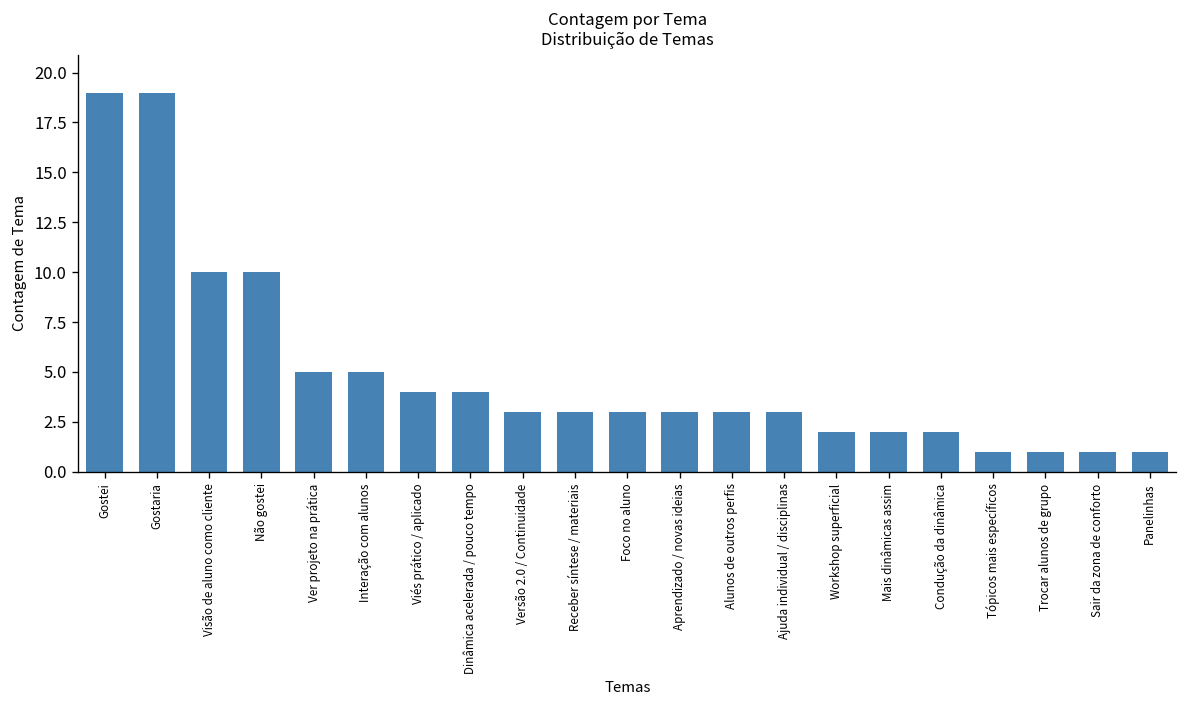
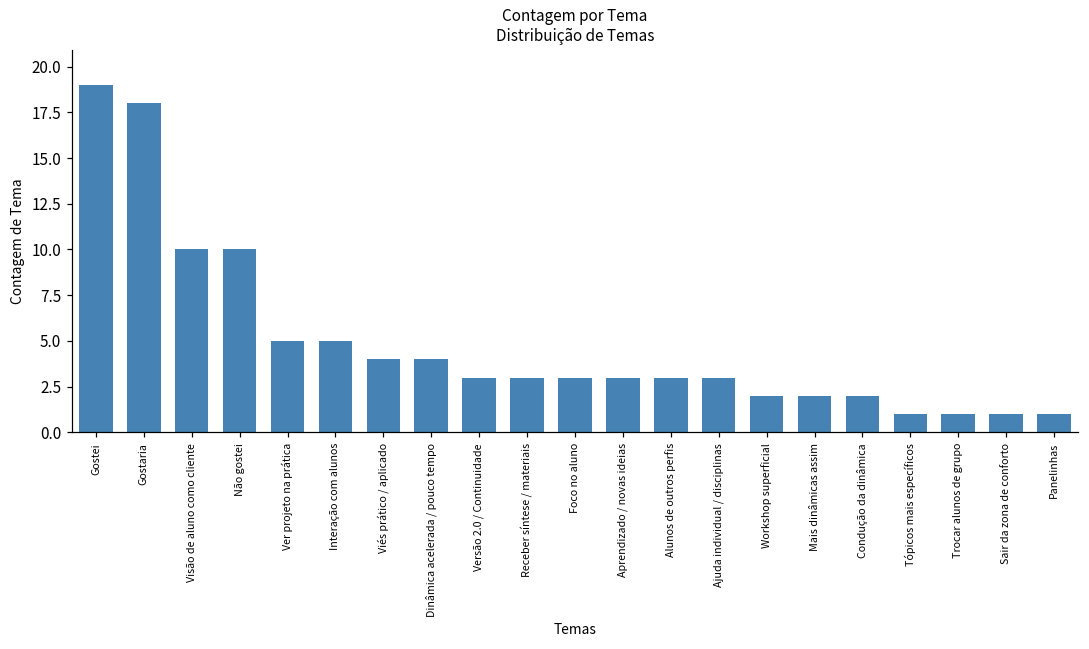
  {
    "Gostei": 19,
-   "Gostaria": 19,
+   "Gostaria": 18,
    "Visão de aluno como cliente": 10,
    "Não gostei": 10,
    "Ver projeto na prática": 5,
    "Interação com alunos": 5,
    "Viés prático / aplicado": 4,
    "Dinâmica acelerada / pouco tempo": 4,
    "Versão 2.0 / Continuidade": 3,
    "Receber síntese / materiais": 3,
    "Foco no aluno": 3,
    "Aprendizado / novas ideias": 3,
    "Alunos de outros perfis": 3,
    "Ajuda individual / disciplinas": 3,
    "Workshop superficial": 2,
    "Mais dinâmicas assim": 2,
    "Condução da dinâmica": 2,
    "Tópicos mais específicos": 1,
    "Trocar alunos de grupo": 1,
    "Sair da zona de conforto": 1,
    "Panelinhas": 1
  }
